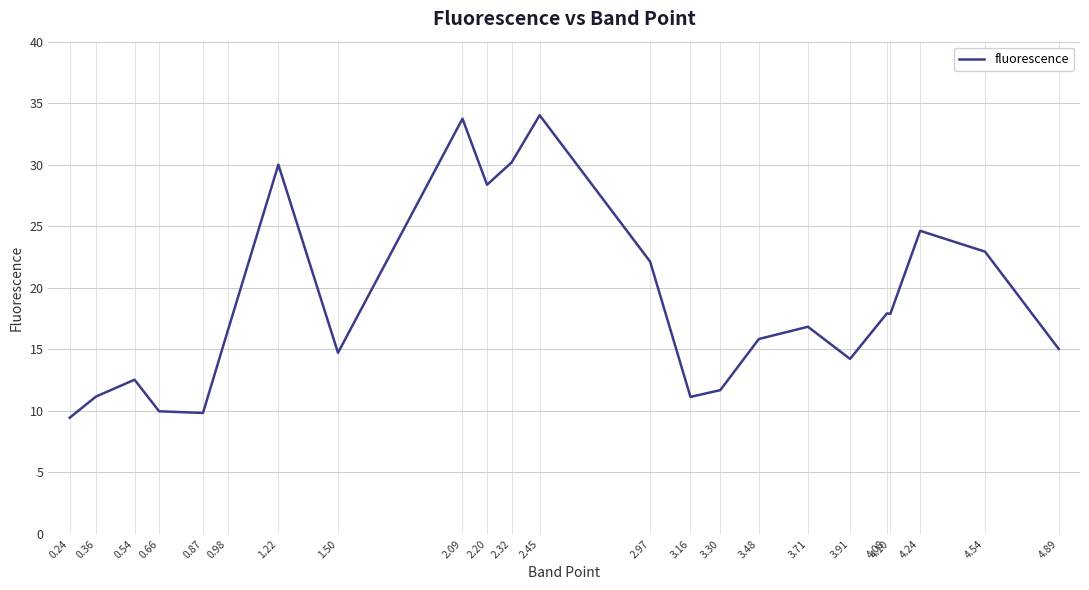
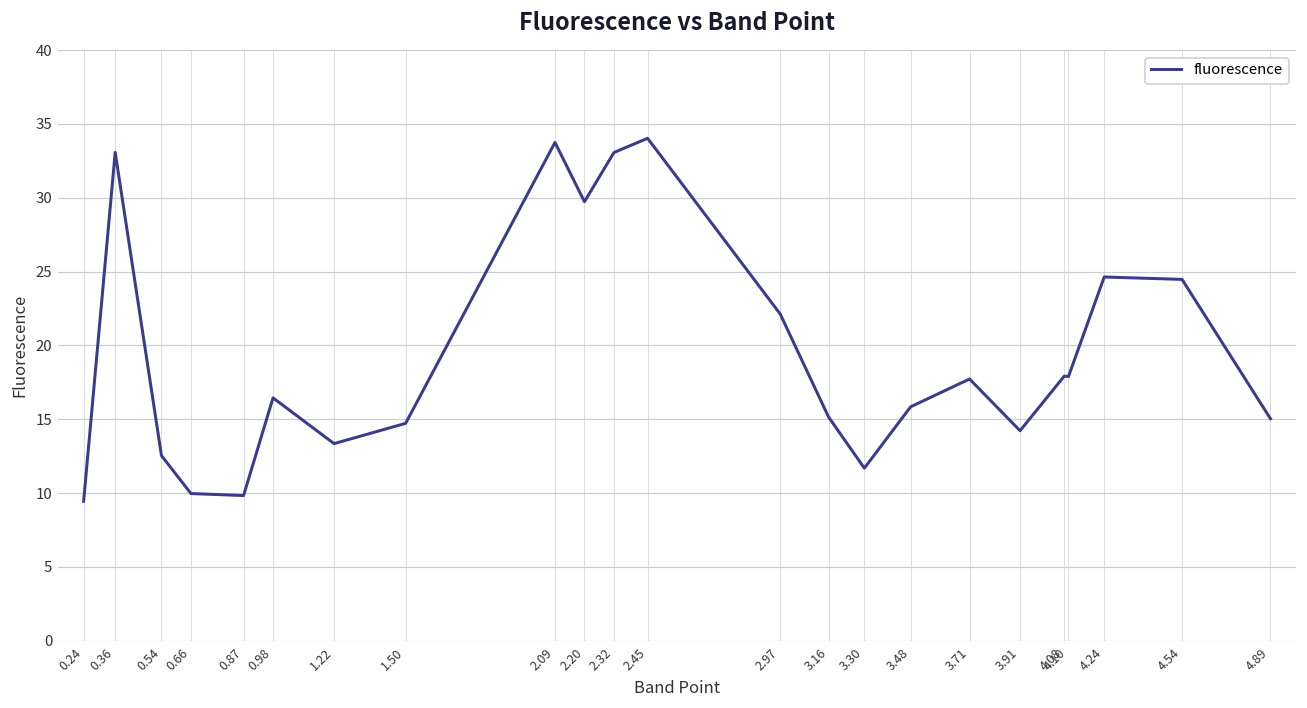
  {
    "0.24": 9.4,
-   "0.36": 11.2,
+   "0.36": 33.1,
    "0.54": 12.5,
    "0.66": 10.0,
    "0.87": 9.8,
    "0.98": 16.4,
-   "1.22": 30.0,
+   "1.22": 13.4,
    "1.50": 14.7,
    "2.09": 33.7,
-   "2.20": 28.4,
-   "2.32": 30.2,
+   "2.20": 29.7,
+   "2.32": 33.1,
    "2.45": 34.0,
    "2.97": 22.1,
-   "3.16": 11.1,
+   "3.16": 15.2,
    "3.30": 11.7,
    "3.48": 15.8,
-   "3.71": 16.8,
+   "3.71": 17.7,
    "3.91": 14.2,
    "4.08": 17.9,
    "4.10": 17.9,
    "4.24": 24.6,
-   "4.54": 22.9,
+   "4.54": 24.5,
    "4.89": 15.0
  }
